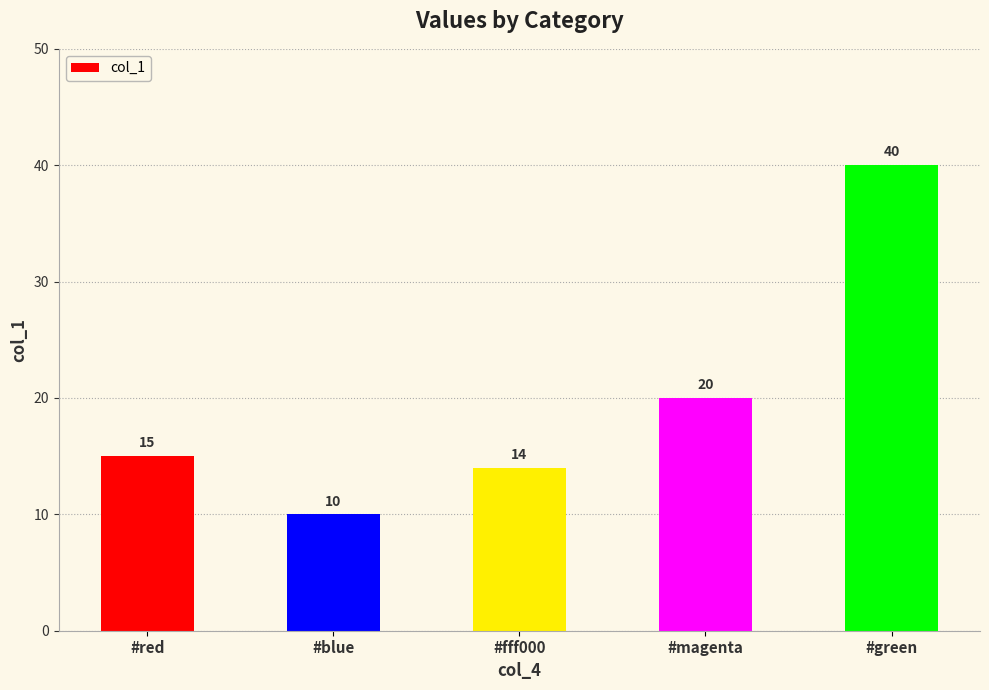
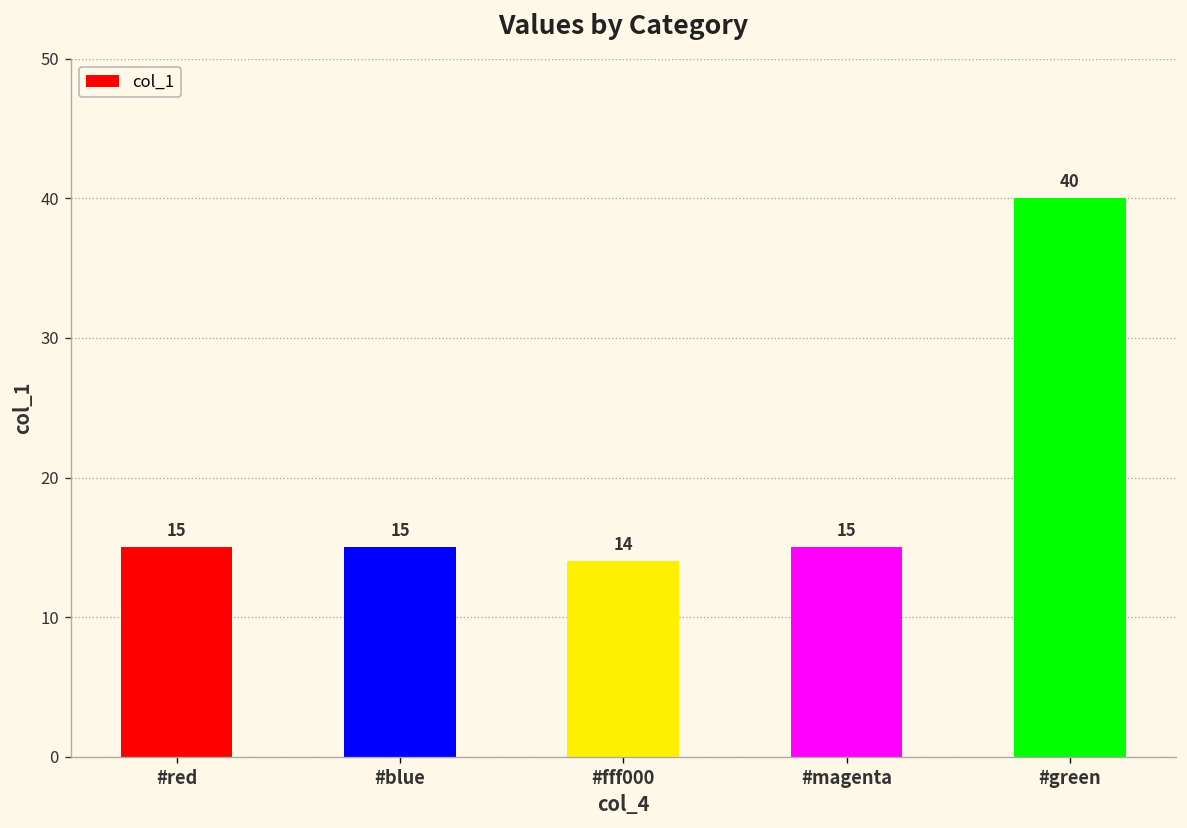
  {
    "#red": 15,
-   "#blue": 10,
+   "#blue": 15,
    "#fff000": 14,
-   "#magenta": 20,
+   "#magenta": 15,
    "#green": 40
  }
